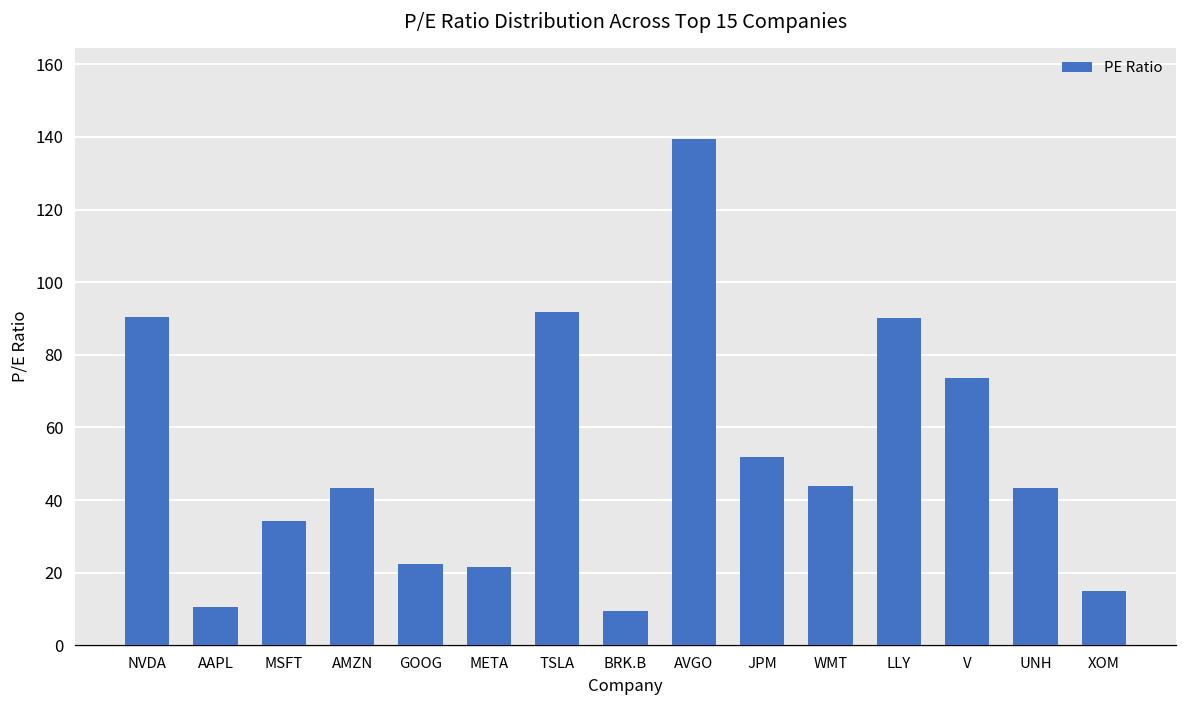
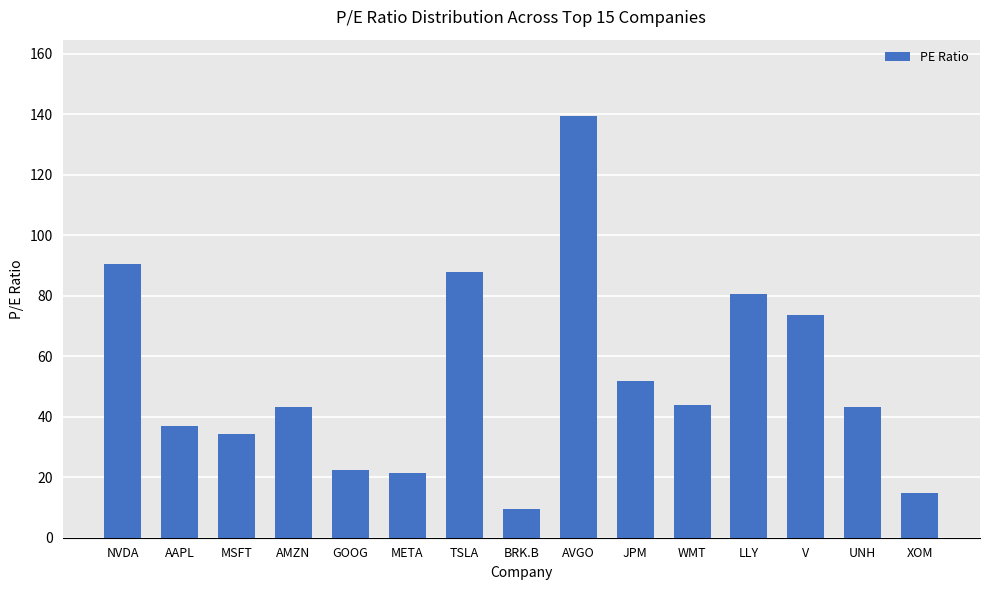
  {
    "NVDA": 90,
-   "AAPL": 11,
+   "AAPL": 37,
    "MSFT": 34,
    "AMZN": 43,
    "GOOG": 22,
    "META": 21,
-   "TSLA": 92,
+   "TSLA": 88,
    "BRK.B": 9,
    "AVGO": 140,
    "JPM": 52,
    "WMT": 44,
-   "LLY": 90,
+   "LLY": 81,
    "V": 74,
    "UNH": 43,
    "XOM": 15
  }
